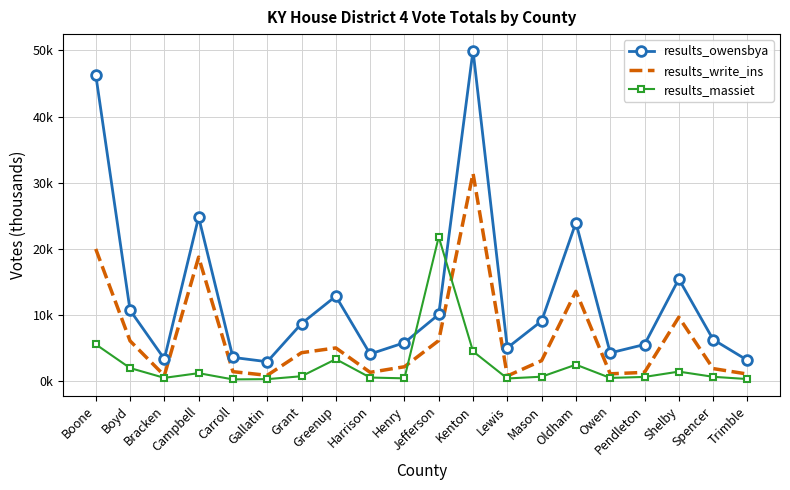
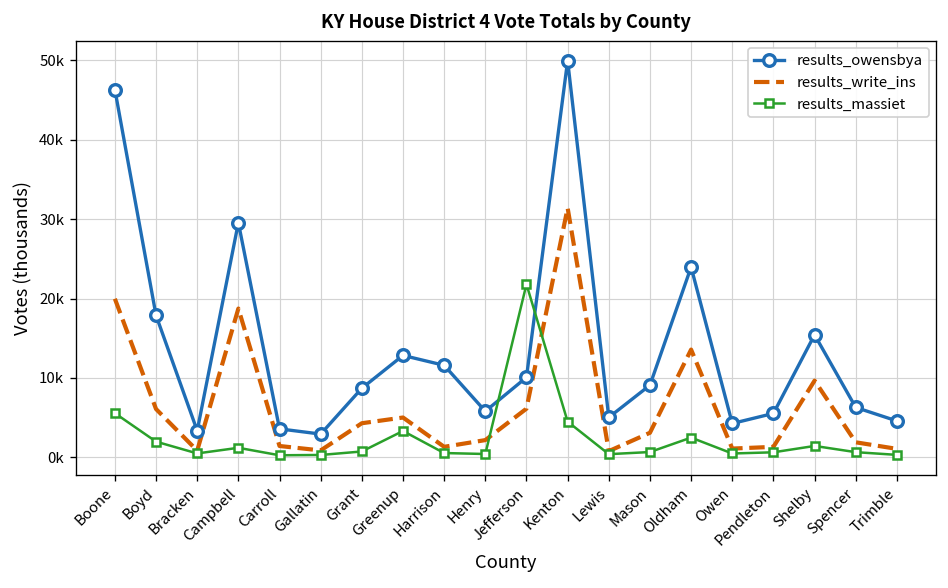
  {
    "results_owensbya": {
      "Boone": 46000,
-     "Boyd": 11000,
+     "Boyd": 18000,
      "Bracken": 3000,
-     "Campbell": 25000,
+     "Campbell": 30000,
      "Carroll": 4000,
      "Gallatin": 3000,
      "Grant": 9000,
      "Greenup": 13000,
-     "Harrison": 4000,
+     "Harrison": 12000,
      "Henry": 6000,
      "Jefferson": 10000,
      "Kenton": 50000,
      "Lewis": 5000,
      "Mason": 9000,
      "Oldham": 24000,
      "Owen": 4000,
      "Pendleton": 6000,
      "Shelby": 15000,
      "Spencer": 6000,
-     "Trimble": 3000
+     "Trimble": 5000
    },
    "results_write_ins": {
      "Boone": 20000,
      "Boyd": 6000,
      "Campbell": 19000,
      "Carroll": 1000,
      "Gallatin": 1000,
      "Grant": 4000,
      "Greenup": 5000,
      "Harrison": 1000,
      "Henry": 2000,
      "Jefferson": 6000,
      "Kenton": 31000,
      "Lewis": 1000,
      "Mason": 3000,
      "Oldham": 14000,
      "Owen": 1000,
      "Pendleton": 1000,
      "Shelby": 10000,
      "Spencer": 2000,
      "Trimble": 1000
    },
    "results_massiet": {
      "Boone": 6000,
      "Boyd": 2000,
      "Campbell": 1000,
      "Carroll": 0,
      "Gallatin": 0,
      "Grant": 1000,
      "Greenup": 3000,
      "Harrison": 1000,
      "Henry": 0,
      "Jefferson": 22000,
      "Kenton": 5000,
      "Lewis": 0,
      "Mason": 1000,
      "Oldham": 2000,
      "Owen": 0,
      "Pendleton": 1000,
      "Shelby": 1000,
      "Spencer": 1000,
      "Trimble": 0
    }
  }
